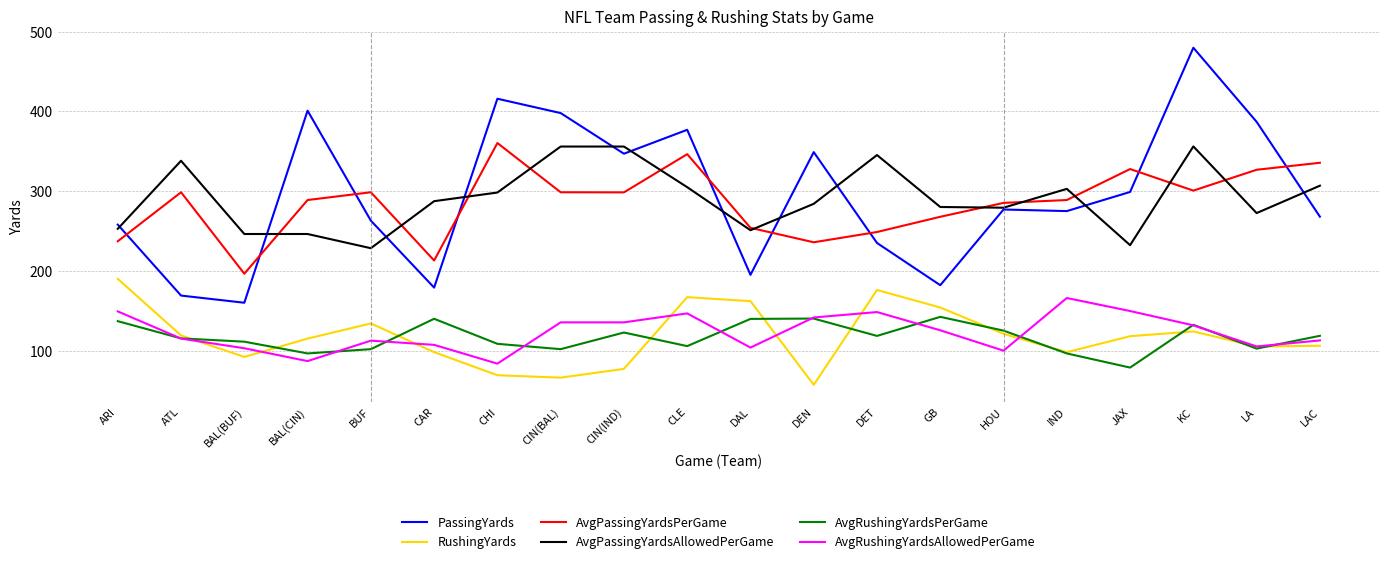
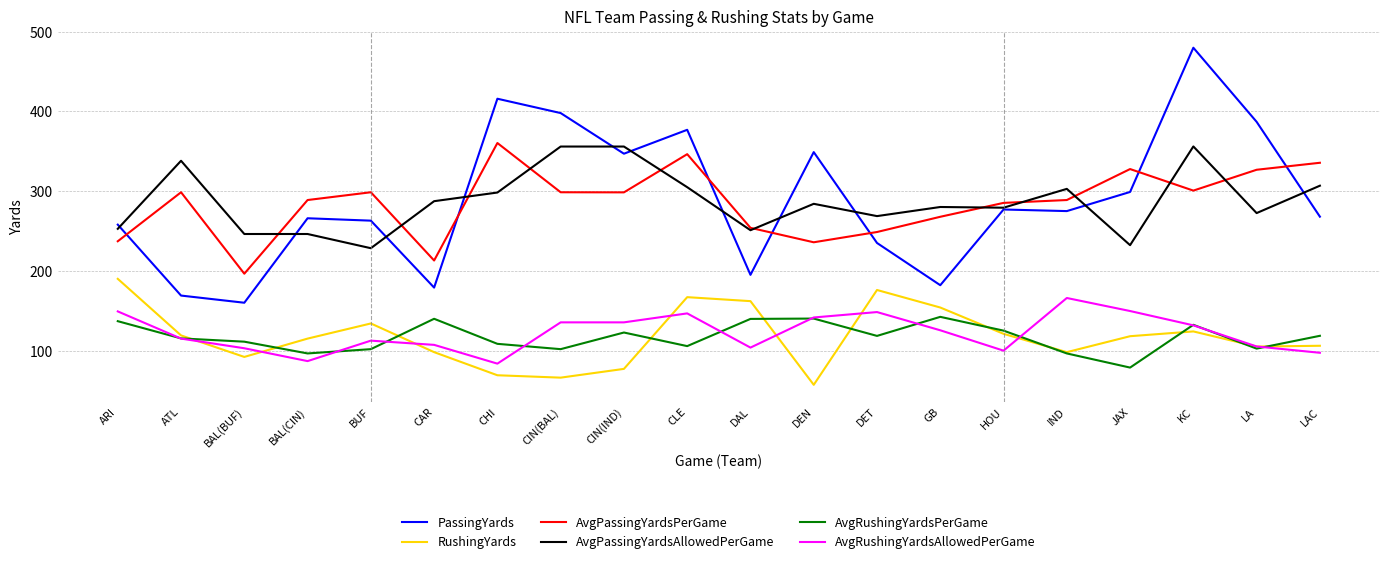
  {
    "PassingYards": {
      "ARI": 260,
      "ATL": 170,
      "BAL(BUF)": 160,
-     "BAL(CIN)": 400,
+     "BAL(CIN)": 270,
      "BUF": 260,
      "CAR": 180,
      "CHI": 420,
      "CIN(BAL)": 400,
      "CIN(IND)": 350,
      "CLE": 380,
      "DAL": 200,
      "DEN": 350,
      "DET": 240,
      "GB": 180,
      "IND": 280,
      "JAX": 300,
      "KC": 480,
      "LA": 390,
      "LAC": 270
    },
    "RushingYards": {
      "ARI": 190,
      "ATL": 120,
      "BAL(BUF)": 90,
      "BAL(CIN)": 120,
      "BUF": 130,
      "CAR": 100,
      "CHI": 70,
      "CIN(BAL)": 70,
      "CIN(IND)": 80,
      "CLE": 170,
      "DAL": 160,
      "DEN": 60,
      "DET": 180,
      "GB": 150,
      "HOU": 120,
      "JAX": 120,
      "KC": 120,
      "LAC": 110
    },
    "AvgPassingYardsPerGame": {
      "ARI": 240,
      "ATL": 300,
      "BAL(BUF)": 200,
      "BAL(CIN)": 290,
      "BUF": 300,
      "CAR": 210,
      "CHI": 360,
      "CIN(BAL)": 300,
      "CIN(IND)": 300,
      "CLE": 350,
      "DEN": 240,
      "DET": 250,
      "GB": 270,
      "HOU": 290,
      "IND": 290,
      "JAX": 330,
      "KC": 300,
      "LA": 330,
      "LAC": 340
    },
    "AvgPassingYardsAllowedPerGame": {
      "ARI": 250,
      "ATL": 340,
      "BAL(BUF)": 250,
      "BAL(CIN)": 250,
      "BUF": 230,
      "CAR": 290,
      "CHI": 300,
      "CIN(BAL)": 360,
      "CIN(IND)": 360,
      "CLE": 310,
      "DEN": 280,
-     "DET": 350,
+     "DET": 270,
      "GB": 280,
      "IND": 300,
      "JAX": 230,
      "KC": 360,
      "LA": 270,
      "LAC": 310
    },
    "AvgRushingYardsPerGame": {
      "ARI": 140,
      "BAL(BUF)": 110,
      "BAL(CIN)": 100,
      "BUF": 100,
      "CAR": 140,
      "CHI": 110,
      "CIN(BAL)": 100,
      "CIN(IND)": 120,
      "CLE": 110,
      "DAL": 140,
      "DET": 120,
      "GB": 140,
      "HOU": 130,
      "JAX": 80,
      "LAC": 120
    },
    "AvgRushingYardsAllowedPerGame": {
      "ARI": 150,
      "BAL(BUF)": 100,
      "BAL(CIN)": 90,
      "BUF": 110,
      "CAR": 110,
      "CHI": 80,
      "CIN(BAL)": 140,
      "CIN(IND)": 140,
      "CLE": 150,
      "DAL": 100,
      "DET": 150,
      "GB": 130,
      "HOU": 100,
      "IND": 170,
      "JAX": 150,
-     "LAC": 110
+     "LAC": 100
    }
  }
